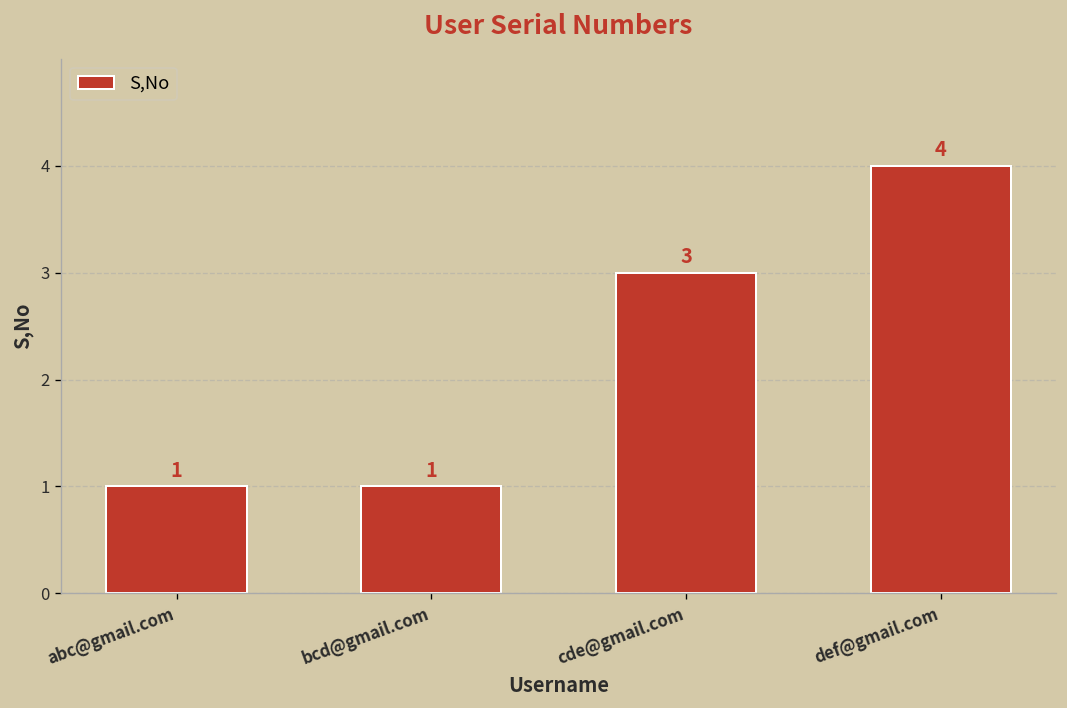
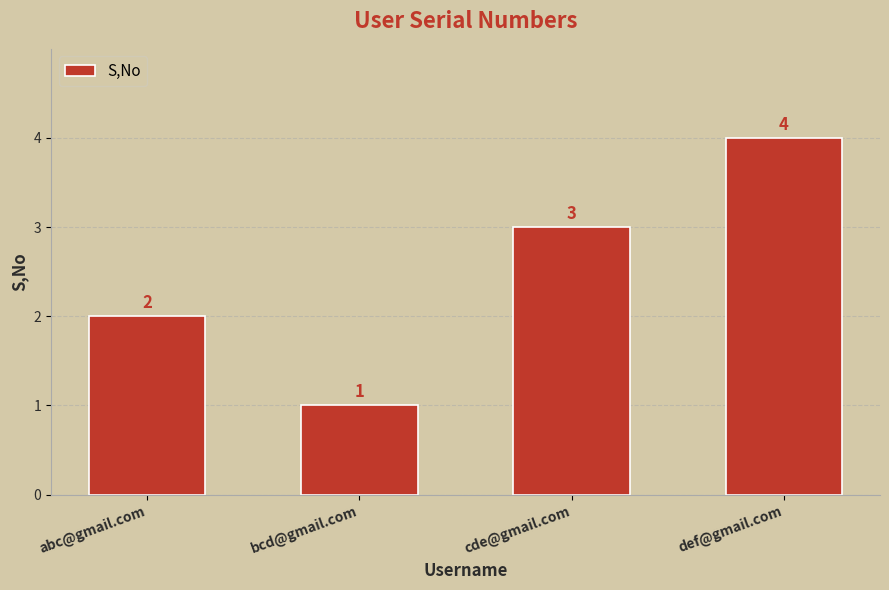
  {
-   "abc@gmail.com": 1,
+   "abc@gmail.com": 2,
    "bcd@gmail.com": 1,
    "cde@gmail.com": 3,
    "def@gmail.com": 4
  }
